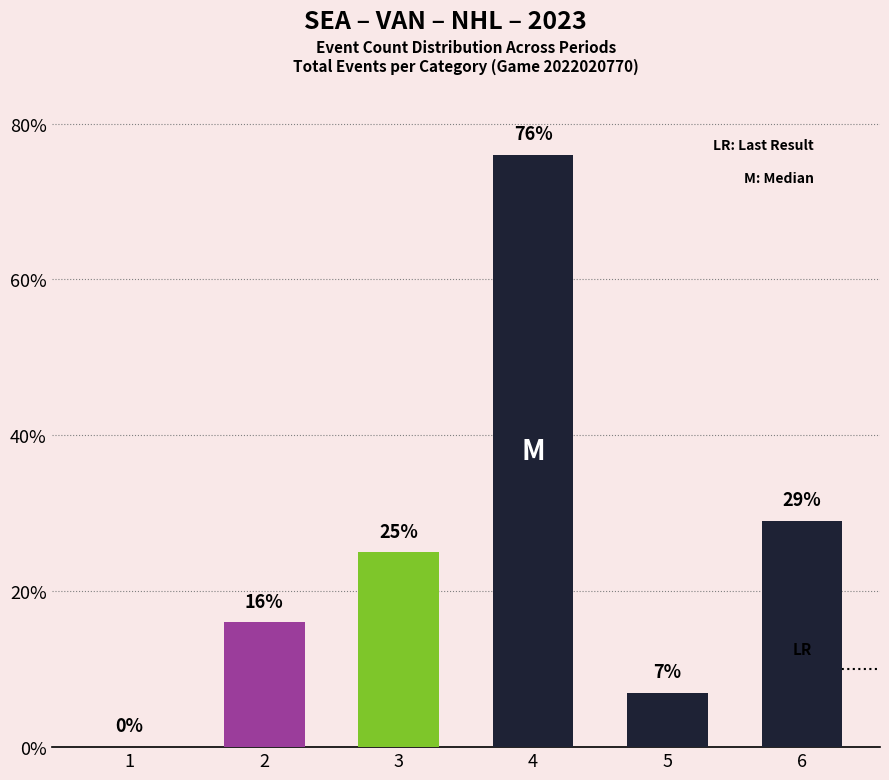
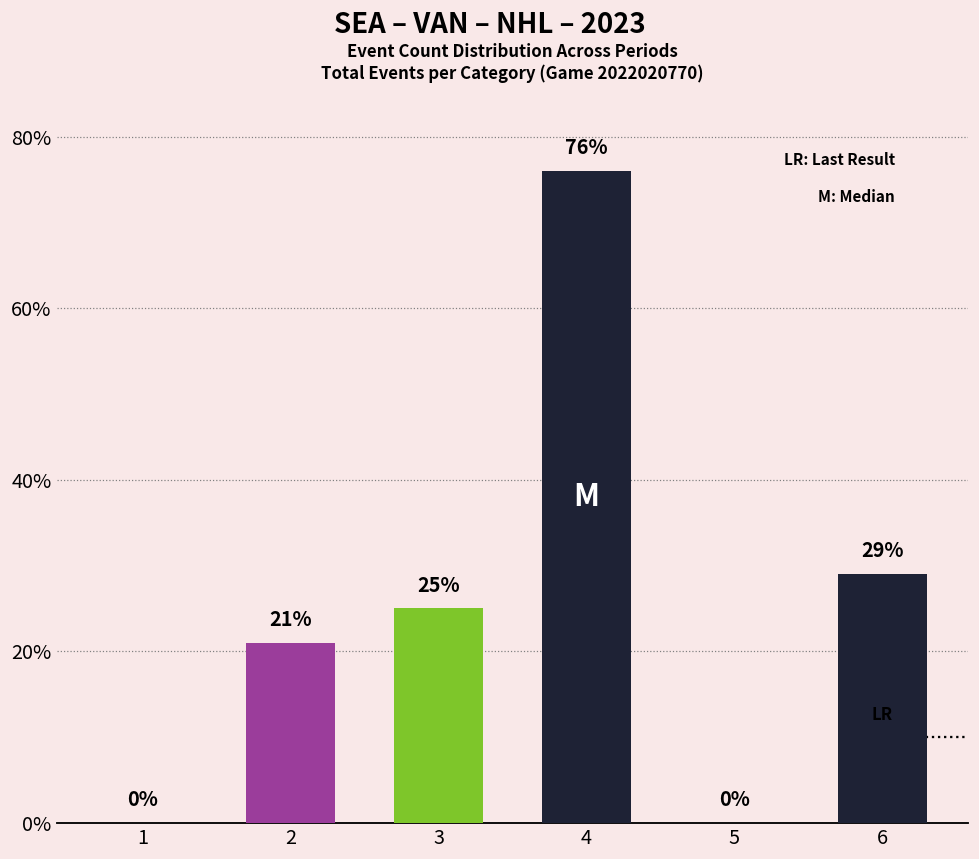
  {
    "1": "0%",
-   "2": "16%",
+   "2": "21%",
    "3": "25%",
    "4": "76%",
-   "5": "7%",
+   "5": "0%",
    "6": "29%"
  }
